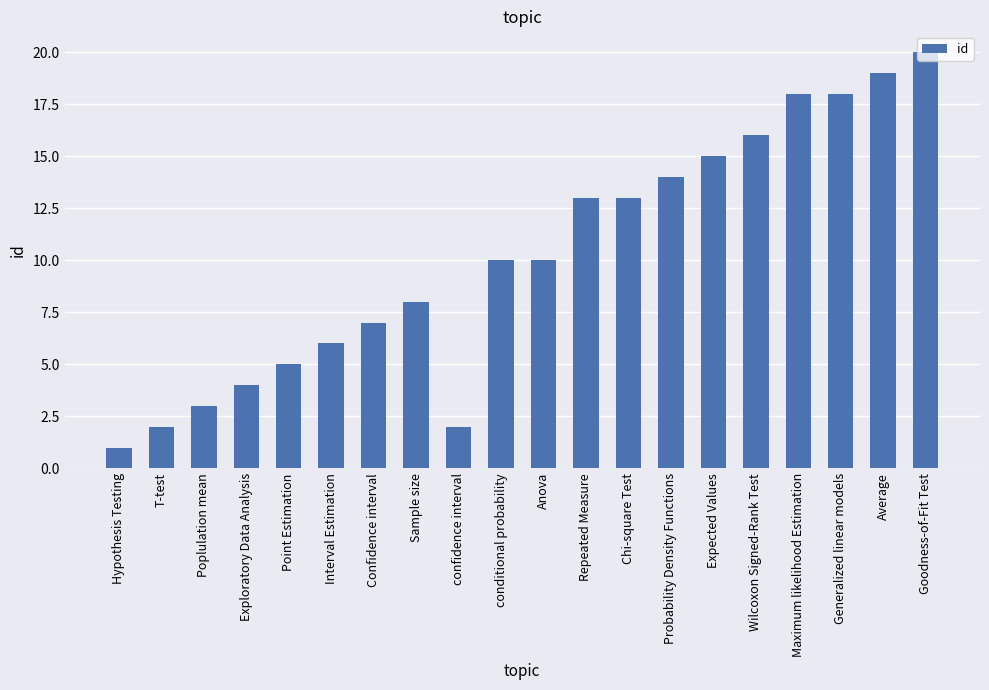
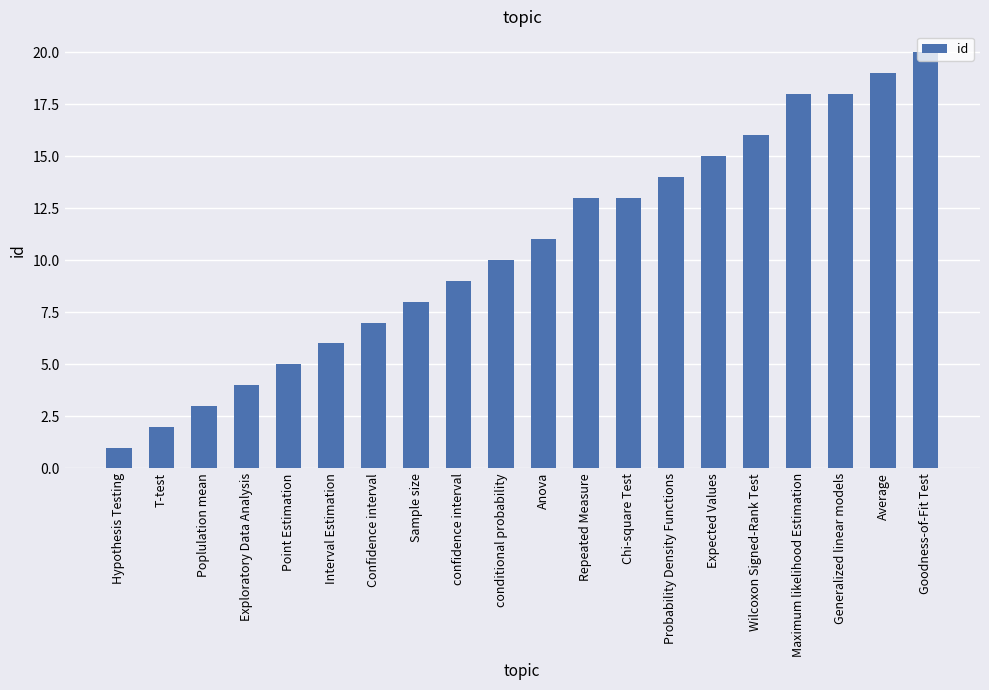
  {
    "Hypothesis Testing": 1,
    "T-test": 2,
    "Poplulation mean": 3,
    "Exploratory Data Analysis": 4,
    "Point Estimation": 5,
    "Interval Estimation": 6,
    "Confidence interval": 7,
    "Sample size": 8,
-   "confidence interval": 2,
+   "confidence interval": 9,
    "conditional probability": 10,
-   "Anova": 10,
+   "Anova": 11,
    "Repeated Measure": 13,
    "Chi-square Test": 13,
    "Probability Density Functions": 14,
    "Expected Values": 15,
    "Wilcoxon Signed-Rank Test": 16,
    "Maximum likelihood Estimation": 18,
    "Generalized linear models": 18,
    "Average": 19
  }
